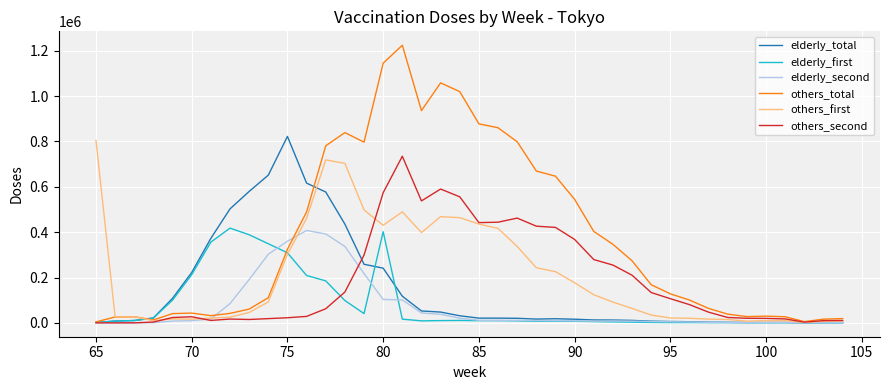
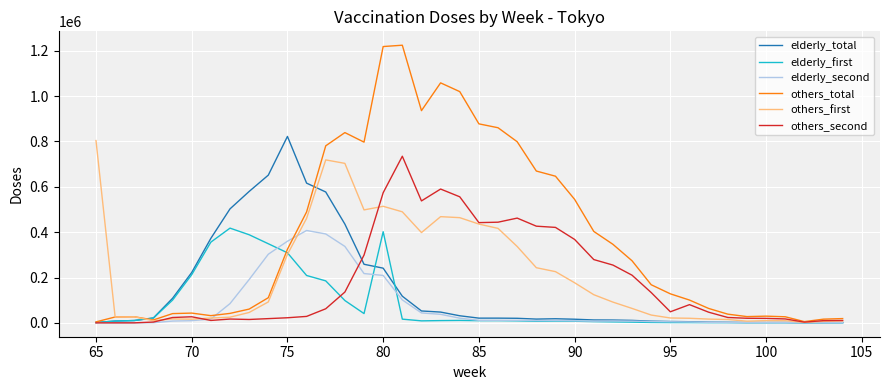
  {
    "elderly_total": {
      "75": 820000,
      "80": 240000
    },
    "elderly_first": {
      "80": 400000
    },
    "elderly_second": {
      "75": 360000,
-     "80": 100000
+     "80": 210000
    },
    "others_total": {
      "70": 40000,
      "75": 320000,
-     "80": 1150000,
+     "80": 1220000,
      "85": 880000,
      "90": 540000,
      "95": 130000
    },
    "others_first": {
      "65": 800000,
-     "80": 430000,
+     "80": 510000,
      "90": 180000,
      "95": 20000
    },
    "others_second": {
      "75": 20000,
      "80": 570000,
      "90": 370000,
-     "95": 110000
+     "95": 50000
    }
  }
